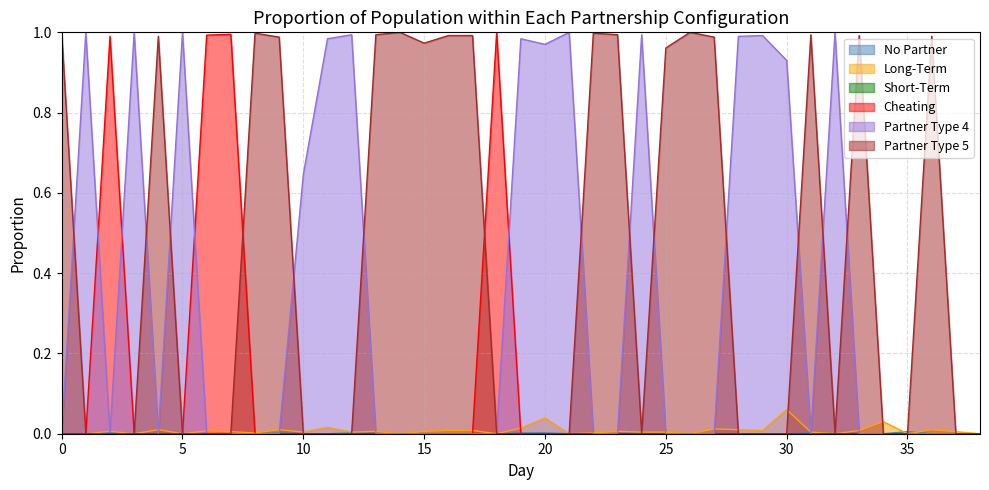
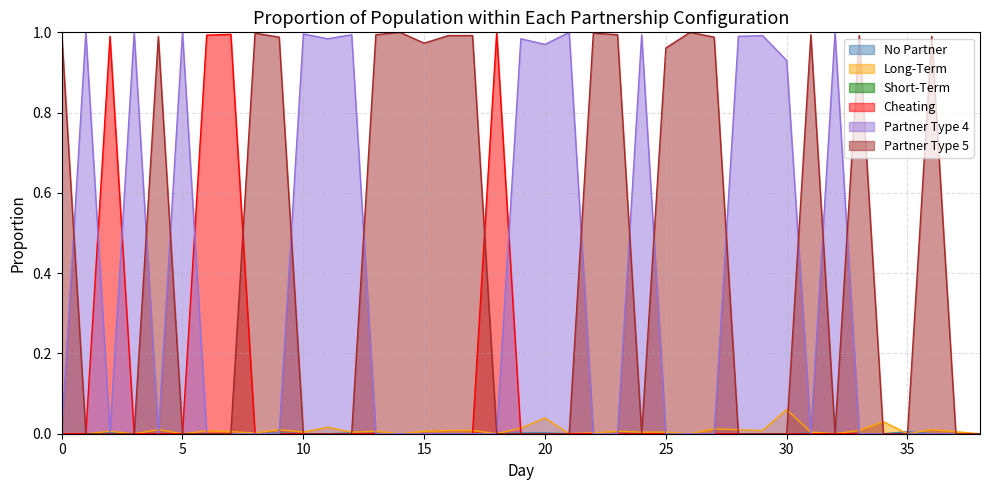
  {
    "Long-Term": {
      "20": 0.04,
      "30": 0.06
    },
    "Partner Type 4": {
      "5": 1.00,
-     "10": 0.65,
+     "10": 1.00,
      "20": 0.97,
      "30": 0.93
    },
    "Partner Type 5": {
      "0": 1.00,
      "15": 0.97,
      "25": 0.96
    }
  }
